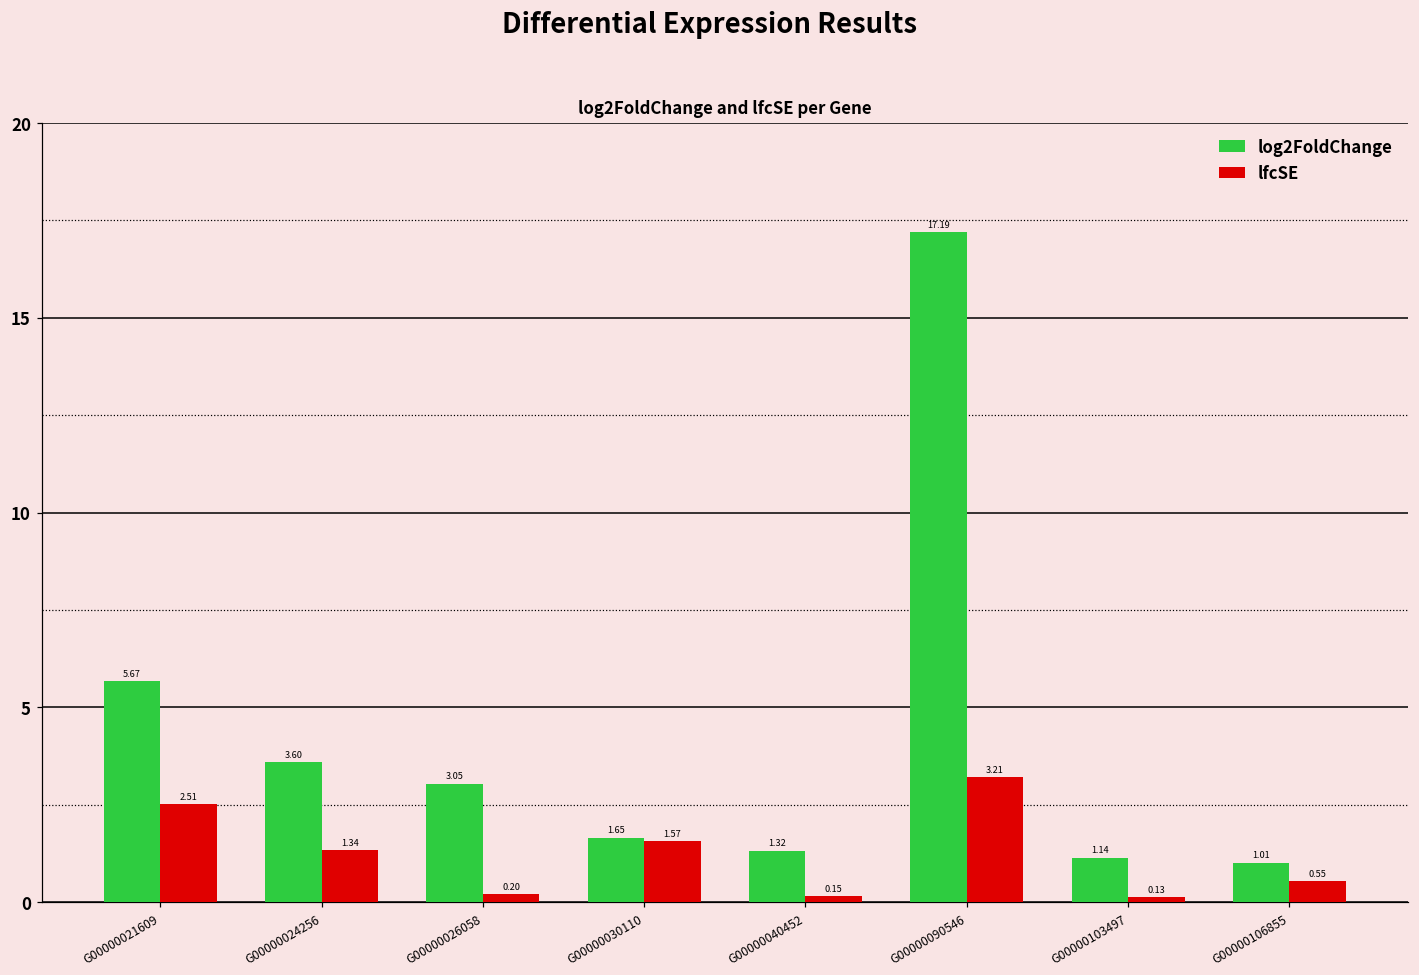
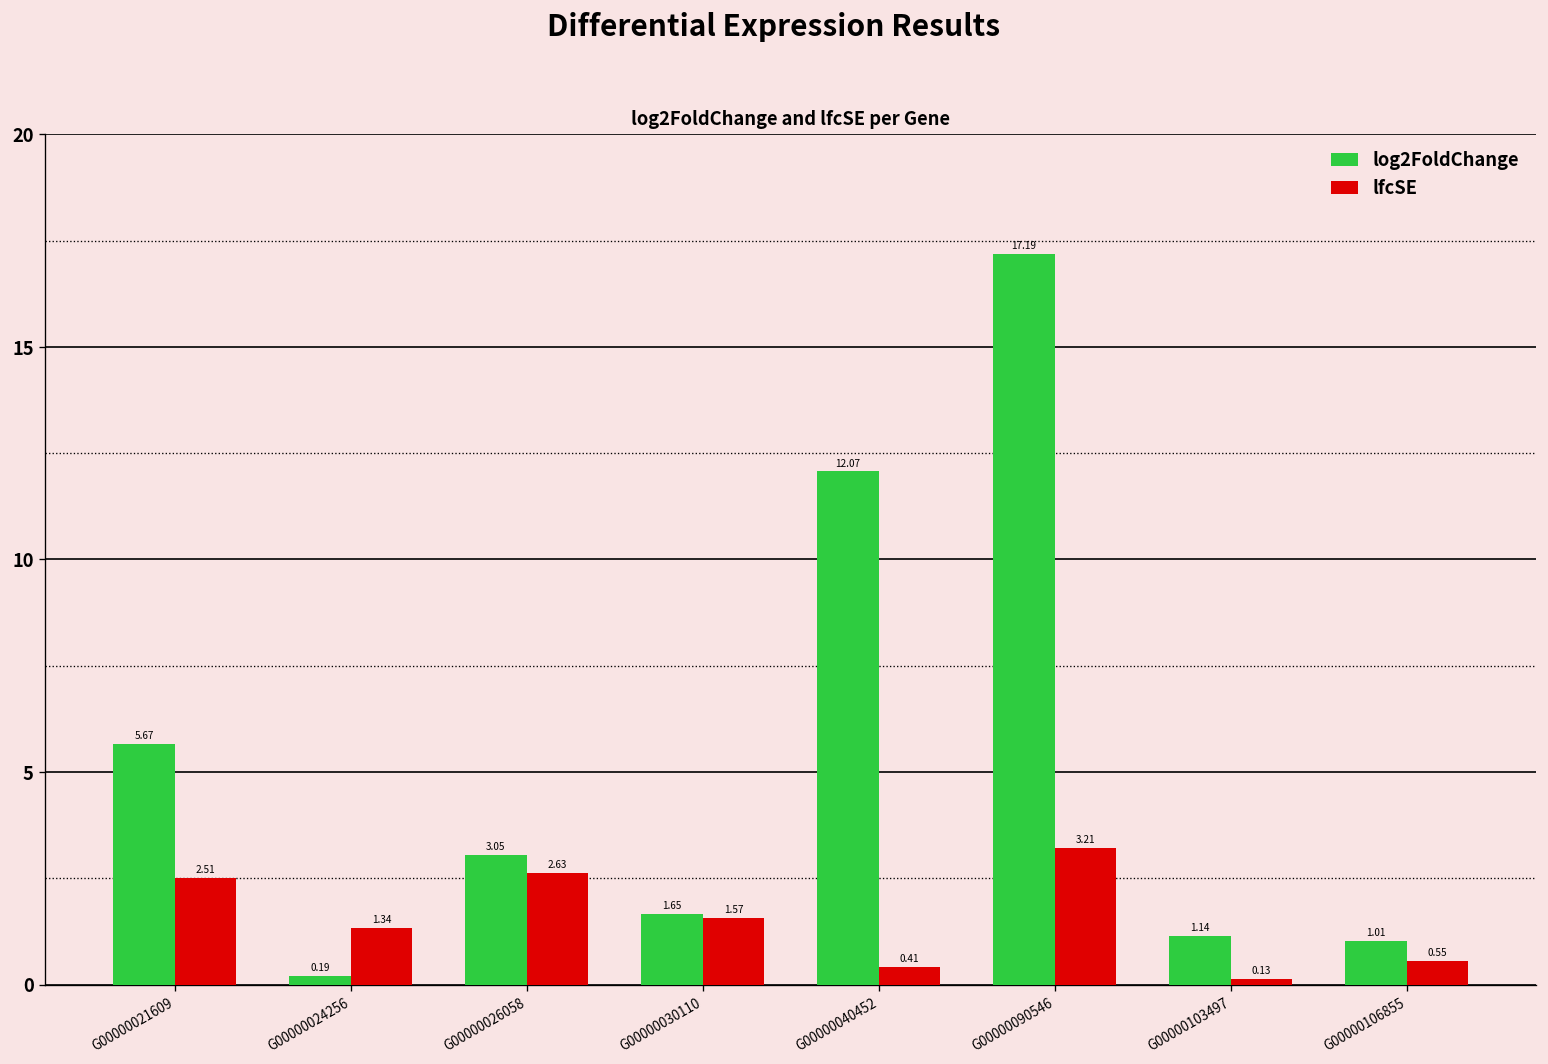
  {
    "log2FoldChange": {
      "G00000021609": 5.67,
-     "G00000024256": 3.60,
+     "G00000024256": 0.19,
      "G00000026058": 3.05,
      "G00000030110": 1.65,
-     "G00000040452": 1.32,
+     "G00000040452": 12.07,
      "G00000090546": 17.19,
      "G00000103497": 1.14,
      "G00000106855": 1.01
    },
    "lfcSE": {
      "G00000021609": 2.51,
      "G00000024256": 1.34,
-     "G00000026058": 0.20,
+     "G00000026058": 2.63,
      "G00000030110": 1.57,
-     "G00000040452": 0.15,
+     "G00000040452": 0.41,
      "G00000090546": 3.21,
      "G00000103497": 0.13,
      "G00000106855": 0.55
    }
  }
